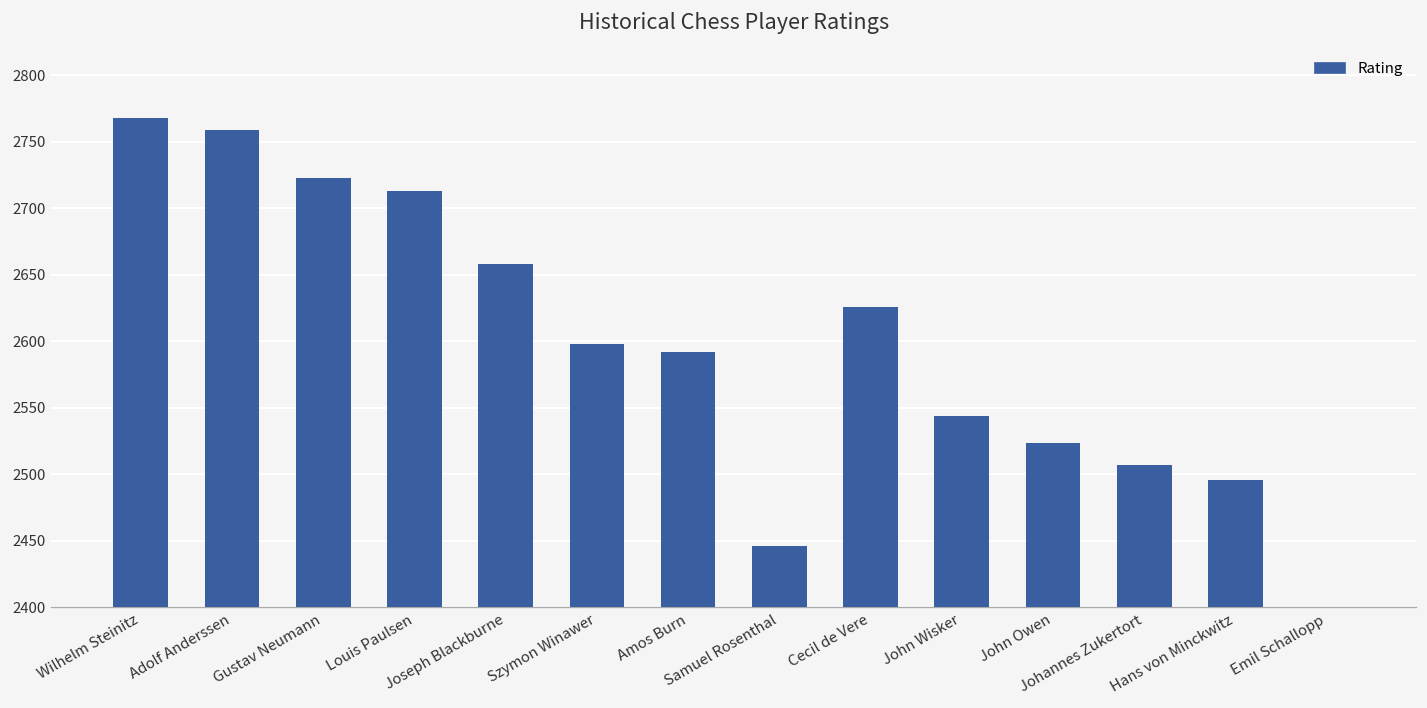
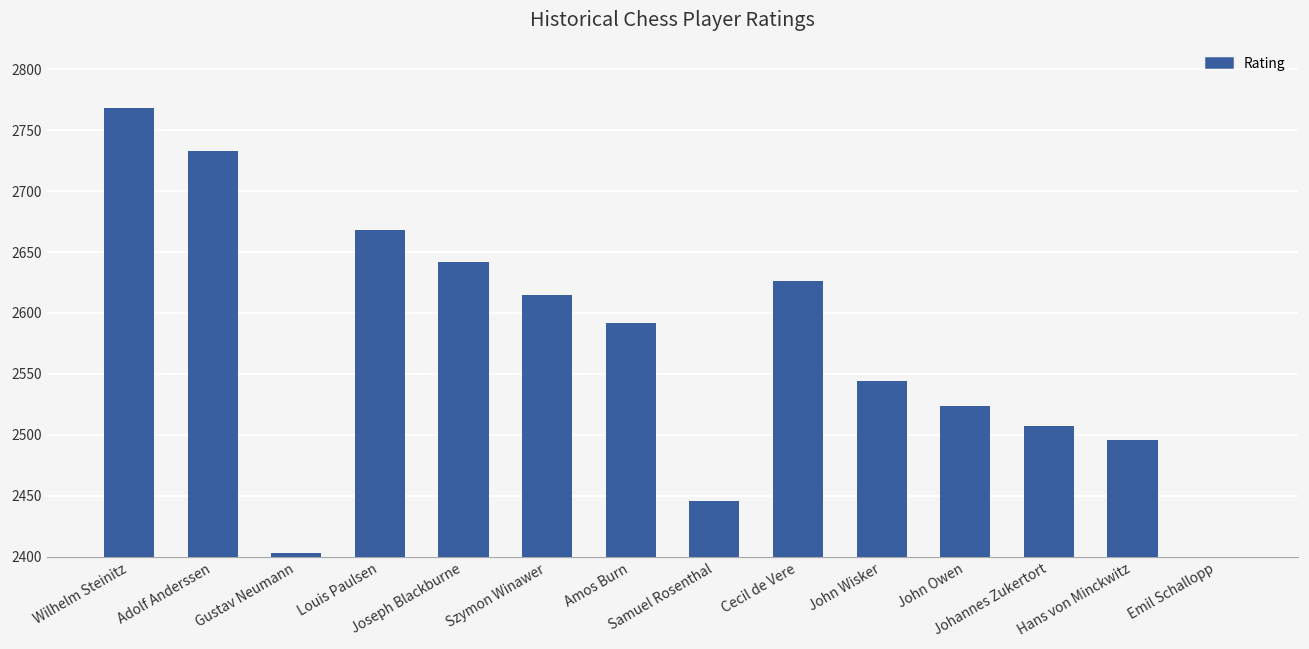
  {
    "Wilhelm Steinitz": 2768,
-   "Adolf Anderssen": 2759,
-   "Gustav Neumann": 2723,
-   "Louis Paulsen": 2713,
-   "Joseph Blackburne": 2658,
-   "Szymon Winawer": 2598,
+   "Adolf Anderssen": 2733,
+   "Gustav Neumann": 2403,
+   "Louis Paulsen": 2668,
+   "Joseph Blackburne": 2642,
+   "Szymon Winawer": 2615,
    "Amos Burn": 2592,
    "Samuel Rosenthal": 2446,
    "Cecil de Vere": 2626,
    "John Wisker": 2544,
    "John Owen": 2524,
    "Johannes Zukertort": 2507,
    "Hans von Minckwitz": 2496
  }
